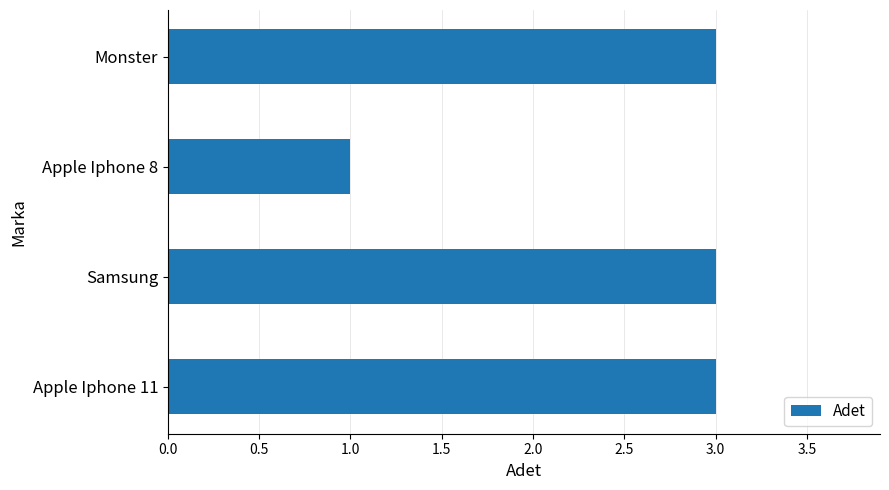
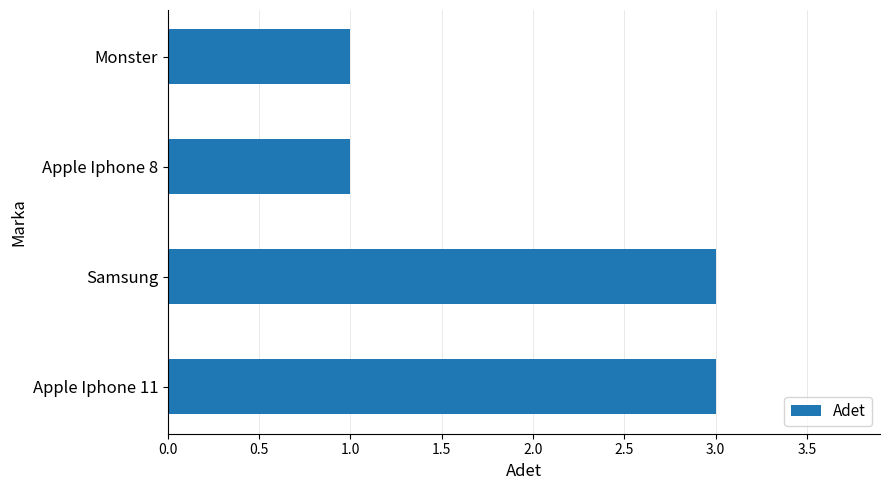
  {
-   "Monster": 3,
+   "Monster": 1,
    "Apple Iphone 8": 1,
    "Samsung": 3,
    "Apple Iphone 11": 3
  }
